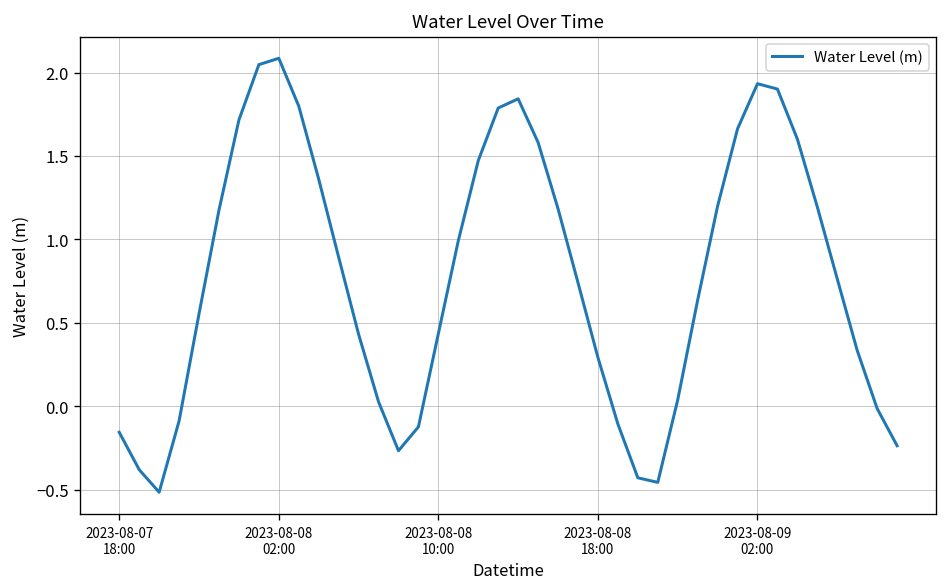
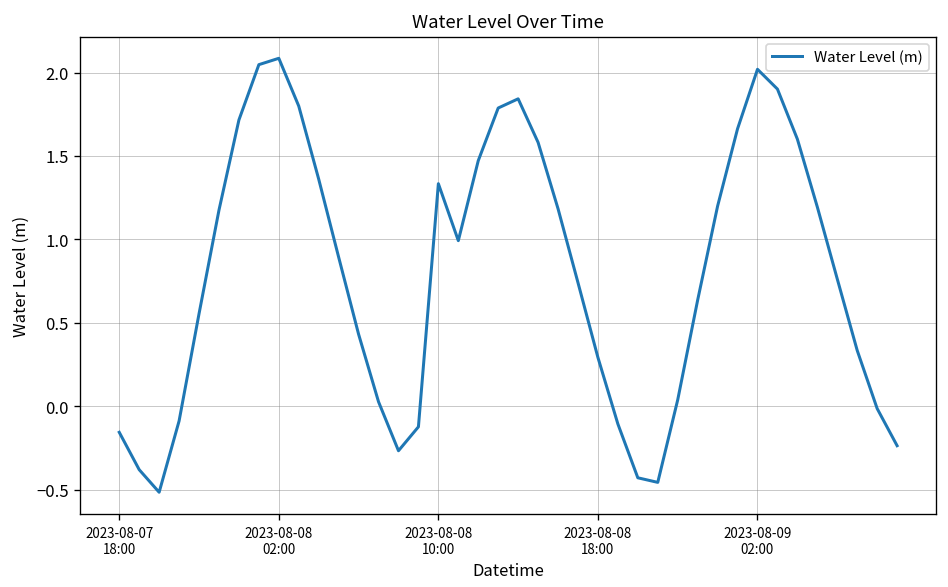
  {
    "2023-08-07 18:00": -0.16,
    "2023-08-08 02:00": 2.09,
-   "2023-08-08 10:00": 0.44,
+   "2023-08-08 10:00": 1.33,
    "2023-08-08 18:00": 0.29,
-   "2023-08-09 02:00": 1.93
+   "2023-08-09 02:00": 2.02
  }
